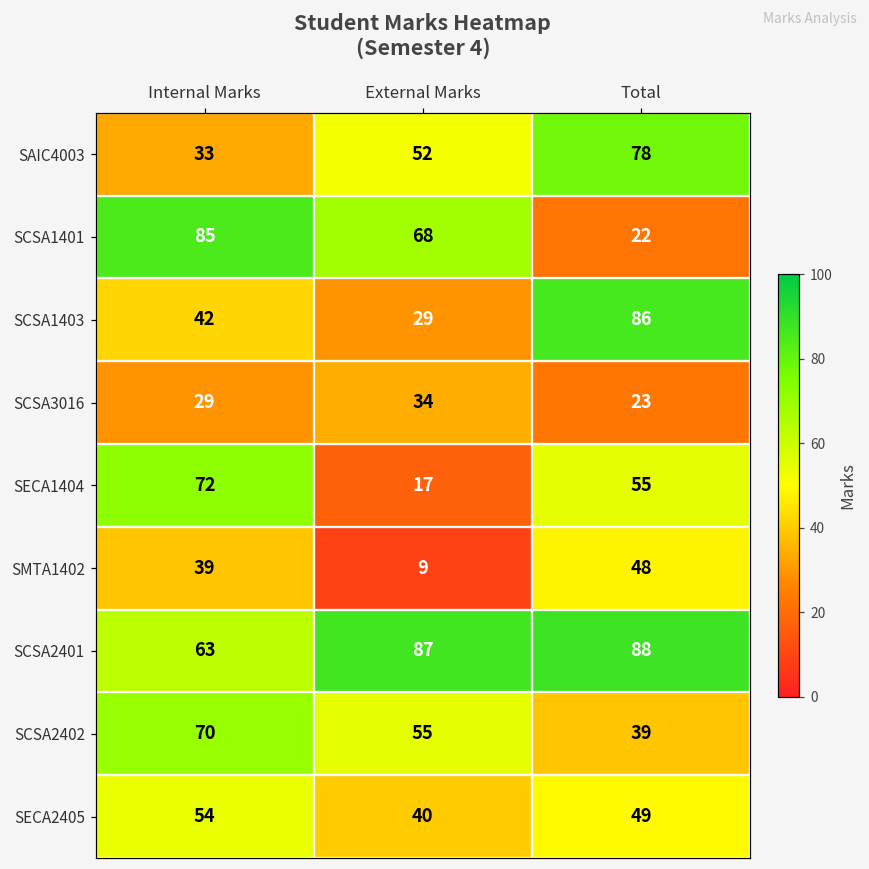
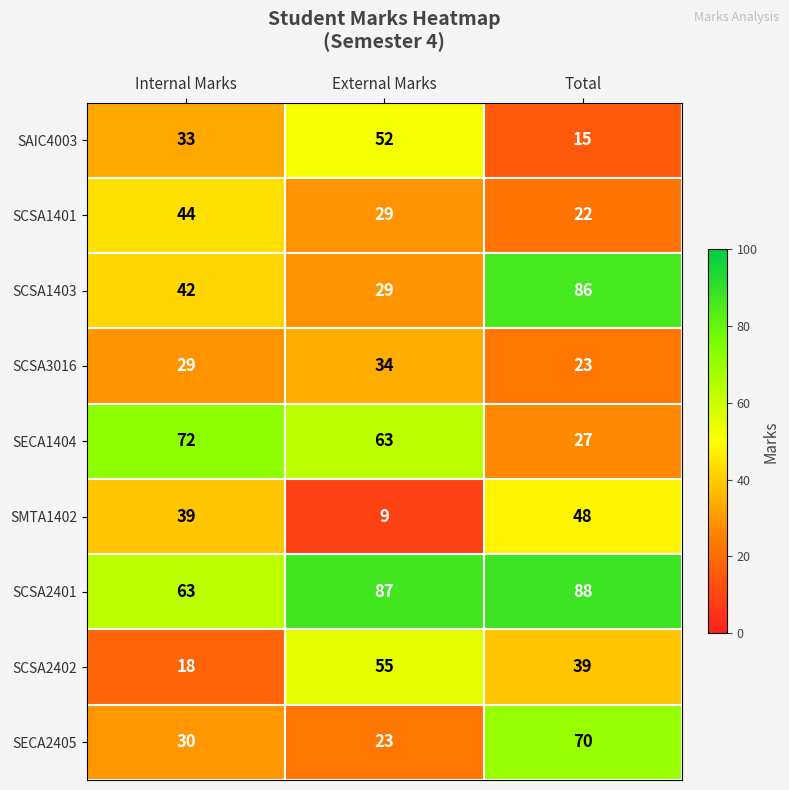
  {
    "SAIC4003": {
      "Internal Marks": 33,
      "External Marks": 52,
-     "Total": 78
+     "Total": 15
    },
    "SCSA1401": {
-     "Internal Marks": 85,
-     "External Marks": 68,
+     "Internal Marks": 44,
+     "External Marks": 29,
      "Total": 22
    },
    "SCSA1403": {
      "Internal Marks": 42,
      "External Marks": 29,
      "Total": 86
    },
    "SCSA3016": {
      "Internal Marks": 29,
      "External Marks": 34,
      "Total": 23
    },
    "SECA1404": {
      "Internal Marks": 72,
-     "External Marks": 17,
-     "Total": 55
+     "External Marks": 63,
+     "Total": 27
    },
    "SMTA1402": {
      "Internal Marks": 39,
      "External Marks": 9,
      "Total": 48
    },
    "SCSA2401": {
      "Internal Marks": 63,
      "External Marks": 87,
      "Total": 88
    },
    "SCSA2402": {
-     "Internal Marks": 70,
+     "Internal Marks": 18,
      "External Marks": 55,
      "Total": 39
    },
    "SECA2405": {
-     "Internal Marks": 54,
-     "External Marks": 40,
-     "Total": 49
+     "Internal Marks": 30,
+     "External Marks": 23,
+     "Total": 70
    }
  }
